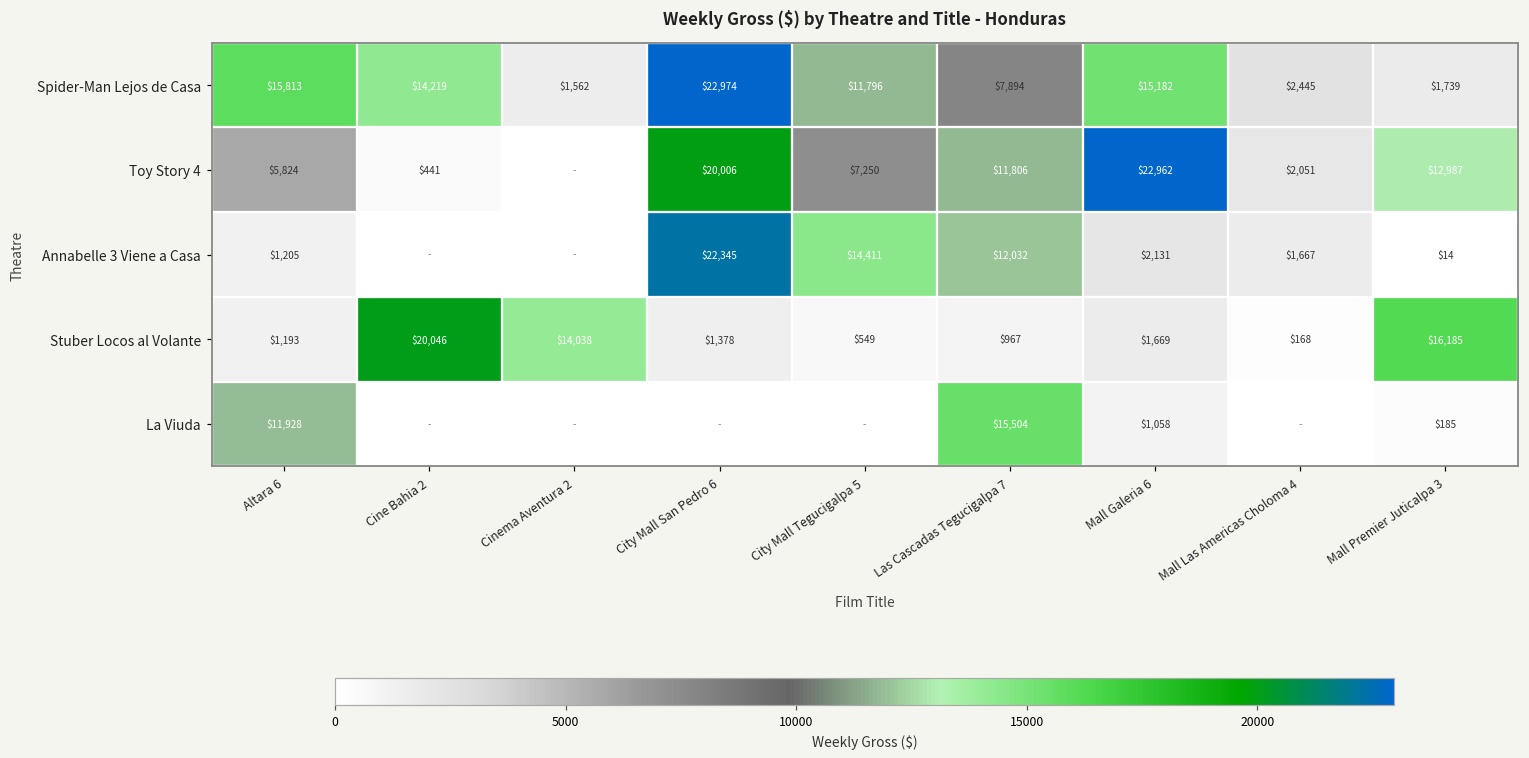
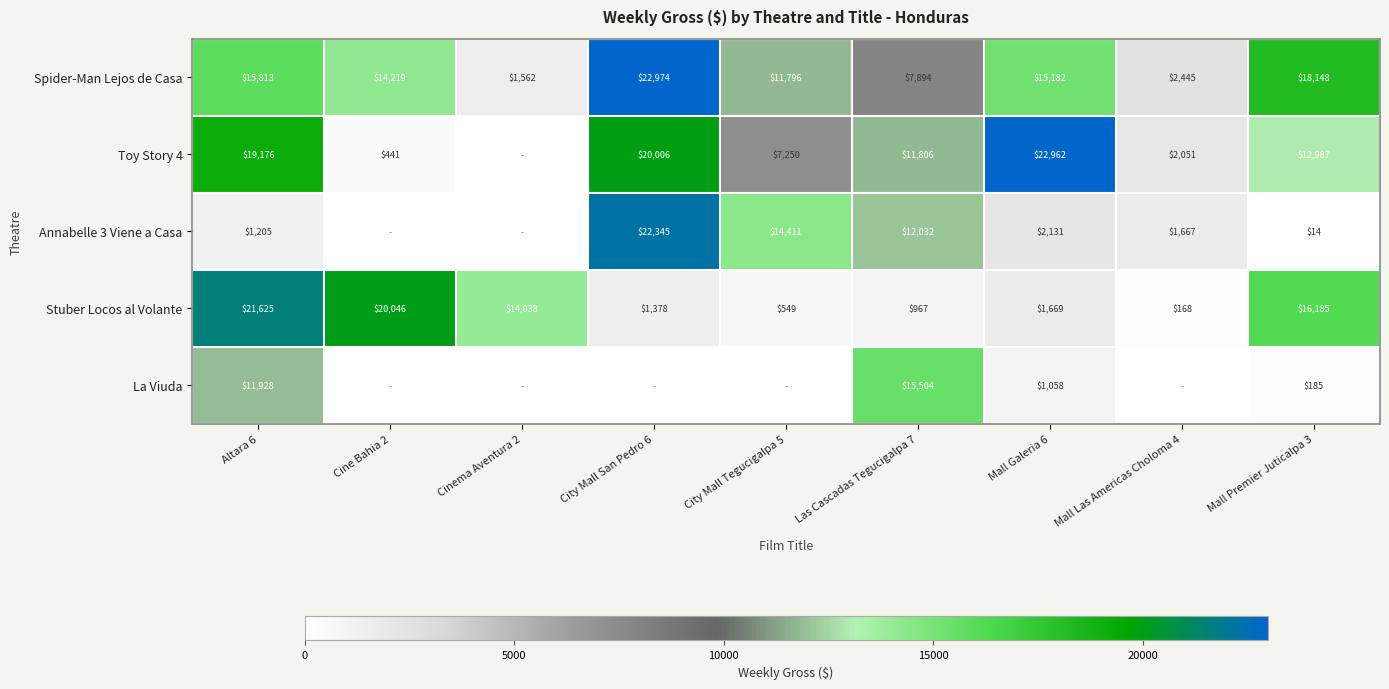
  {
    "Spider-Man Lejos de Casa": {
      "Altara 6": "$15,813",
      "Cine Bahia 2": "$14,219",
      "Cinema Aventura 2": "$1,562",
      "City Mall San Pedro 6": "$22,974",
      "City Mall Tegucigalpa 5": "$11,796",
      "Las Cascadas Tegucigalpa 7": "$7,894",
      "Mall Galeria 6": "$15,182",
      "Mall Las Americas Choloma 4": "$2,445",
-     "Mall Premier Juticalpa 3": "$1,739"
+     "Mall Premier Juticalpa 3": "$18,148"
    },
    "Toy Story 4": {
-     "Altara 6": "$5,824",
+     "Altara 6": "$19,176",
      "Cine Bahia 2": "$441",
      "City Mall San Pedro 6": "$20,006",
      "City Mall Tegucigalpa 5": "$7,250",
      "Las Cascadas Tegucigalpa 7": "$11,806",
      "Mall Galeria 6": "$22,962",
      "Mall Las Americas Choloma 4": "$2,051",
      "Mall Premier Juticalpa 3": "$12,987"
    },
    "Annabelle 3 Viene a Casa": {
      "Altara 6": "$1,205",
      "City Mall San Pedro 6": "$22,345",
      "City Mall Tegucigalpa 5": "$14,411",
      "Las Cascadas Tegucigalpa 7": "$12,032",
      "Mall Galeria 6": "$2,131",
      "Mall Las Americas Choloma 4": "$1,667",
      "Mall Premier Juticalpa 3": "$14"
    },
    "Stuber Locos al Volante": {
-     "Altara 6": "$1,193",
+     "Altara 6": "$21,625",
      "Cine Bahia 2": "$20,046",
      "Cinema Aventura 2": "$14,038",
      "City Mall San Pedro 6": "$1,378",
      "City Mall Tegucigalpa 5": "$549",
      "Las Cascadas Tegucigalpa 7": "$967",
      "Mall Galeria 6": "$1,669",
      "Mall Las Americas Choloma 4": "$168",
      "Mall Premier Juticalpa 3": "$16,185"
    },
    "La Viuda": {
      "Altara 6": "$11,928",
      "Las Cascadas Tegucigalpa 7": "$15,504",
      "Mall Galeria 6": "$1,058",
      "Mall Premier Juticalpa 3": "$185"
    }
  }
